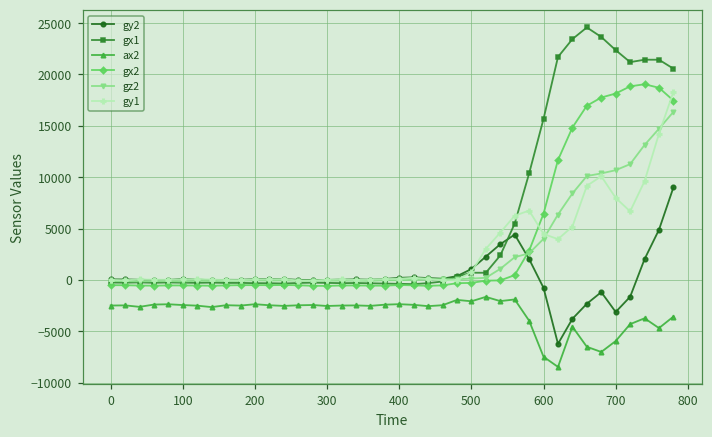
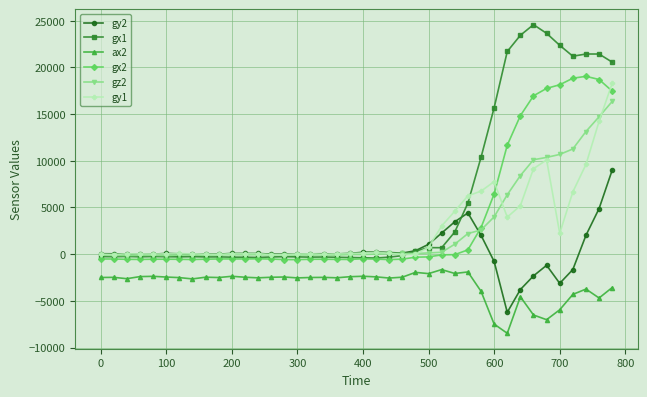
  {
    "gy1": {
-     "600": 4000,
-     "700": 8000
+     "600": 8000,
+     "700": 2000
    }
  }
